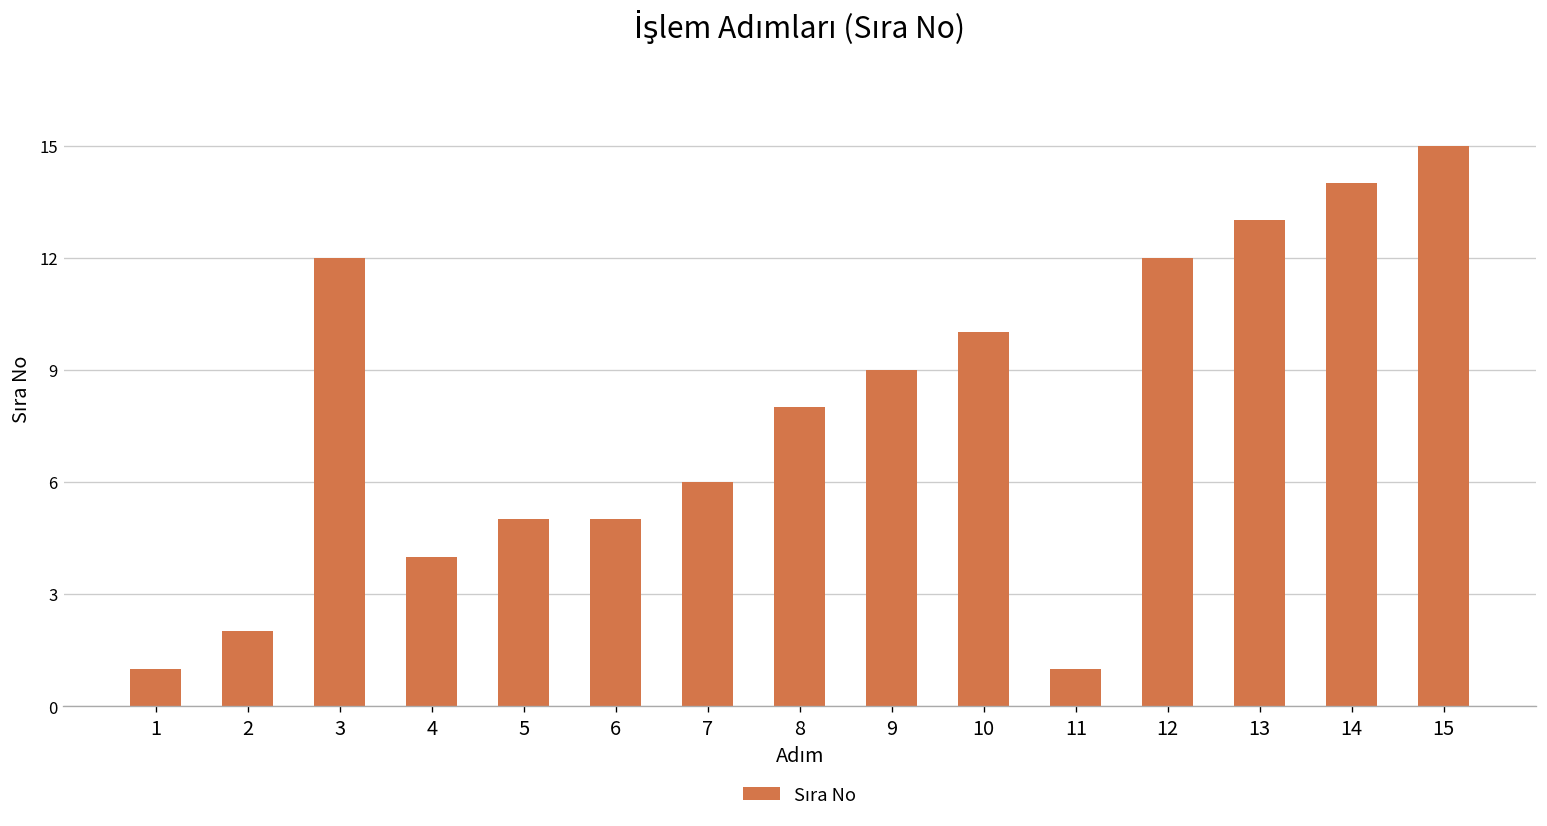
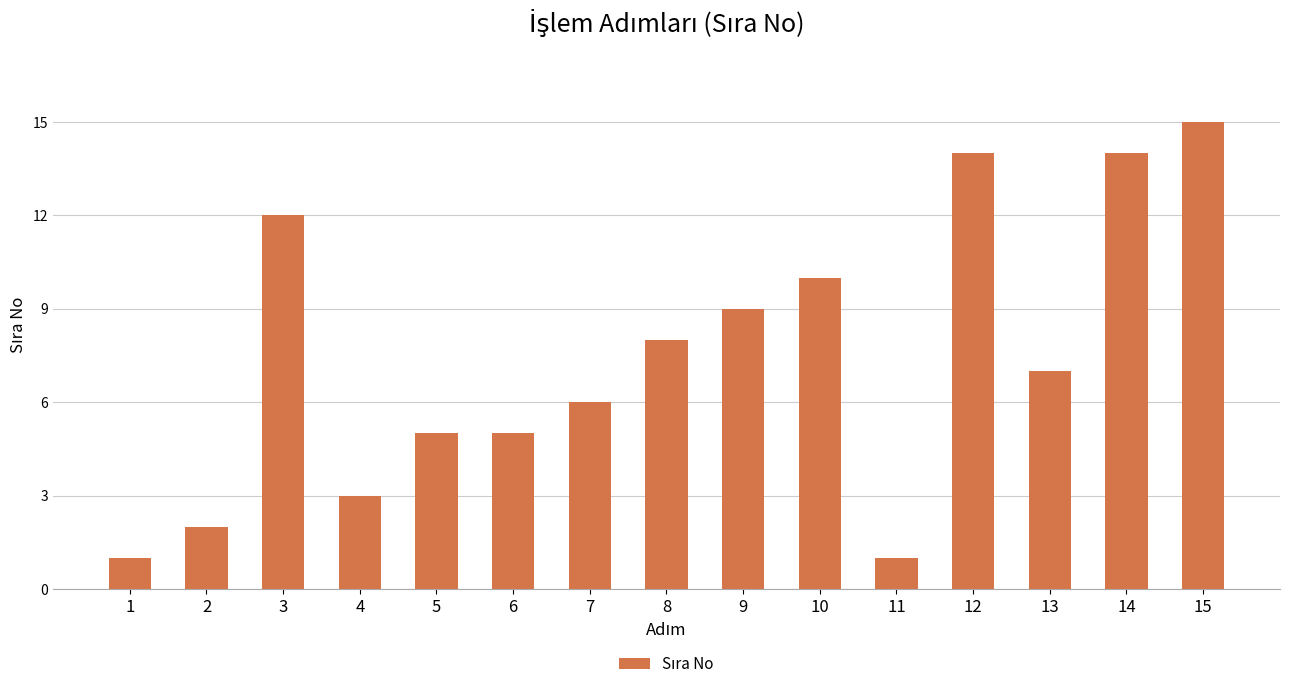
  {
    "1": 1,
    "2": 2,
    "3": 12,
-   "4": 4,
+   "4": 3,
    "5": 5,
    "6": 5,
    "7": 6,
    "8": 8,
    "9": 9,
    "10": 10,
    "11": 1,
-   "12": 12,
-   "13": 13,
+   "12": 14,
+   "13": 7,
    "14": 14,
    "15": 15
  }
